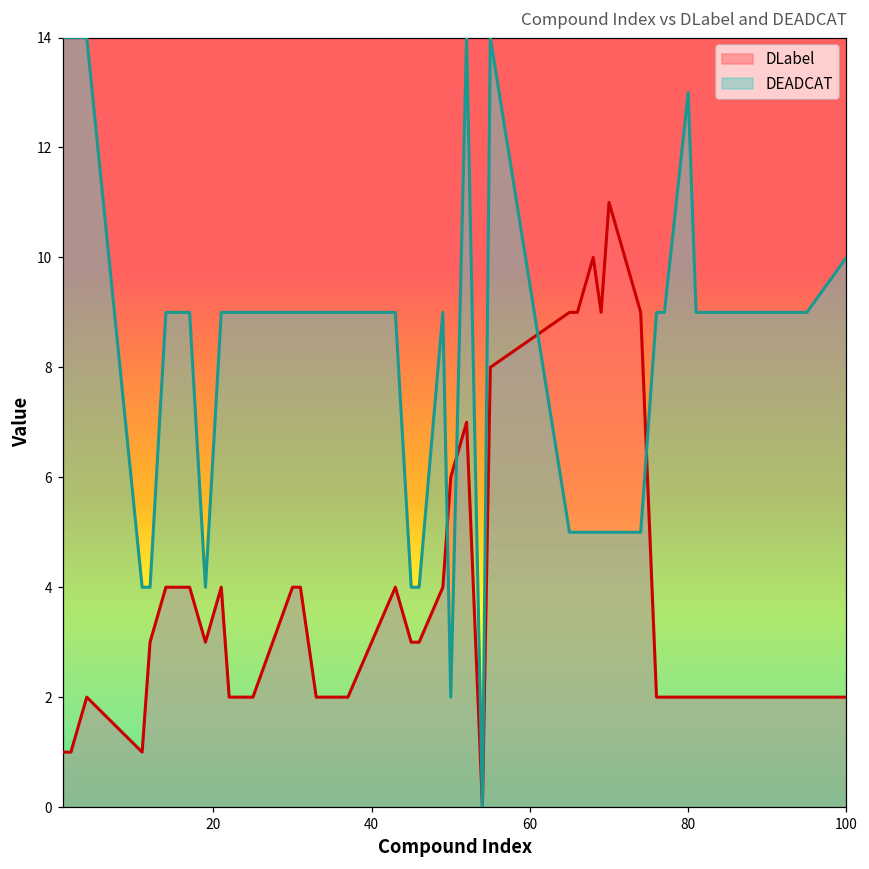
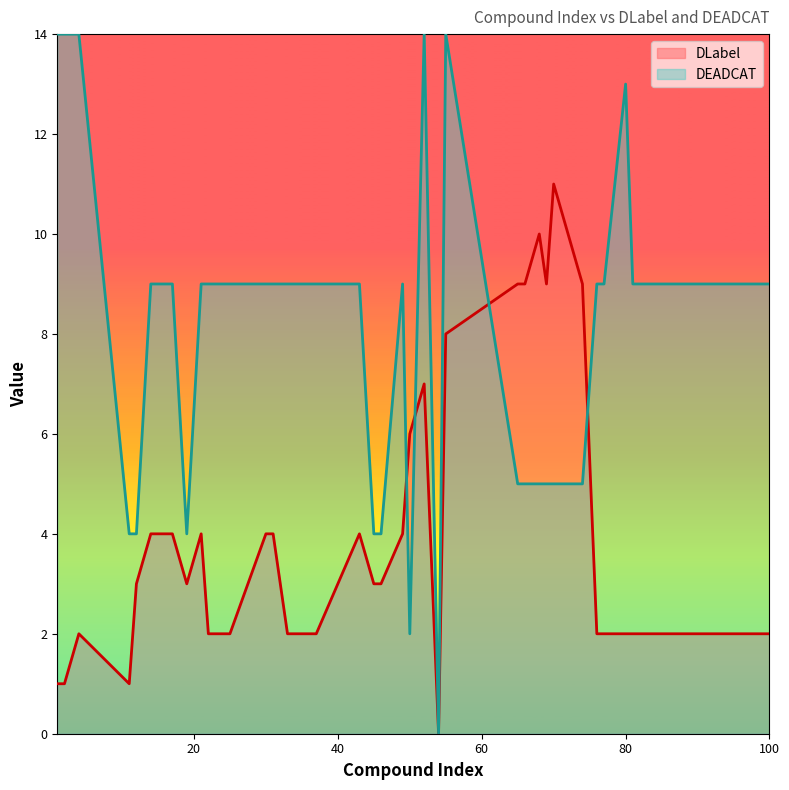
  {
    "DLabel": {
      "80": 2,
      "100": 2
    },
    "DEADCAT": {
      "80": 13,
-     "100": 10
+     "100": 9
    }
  }
